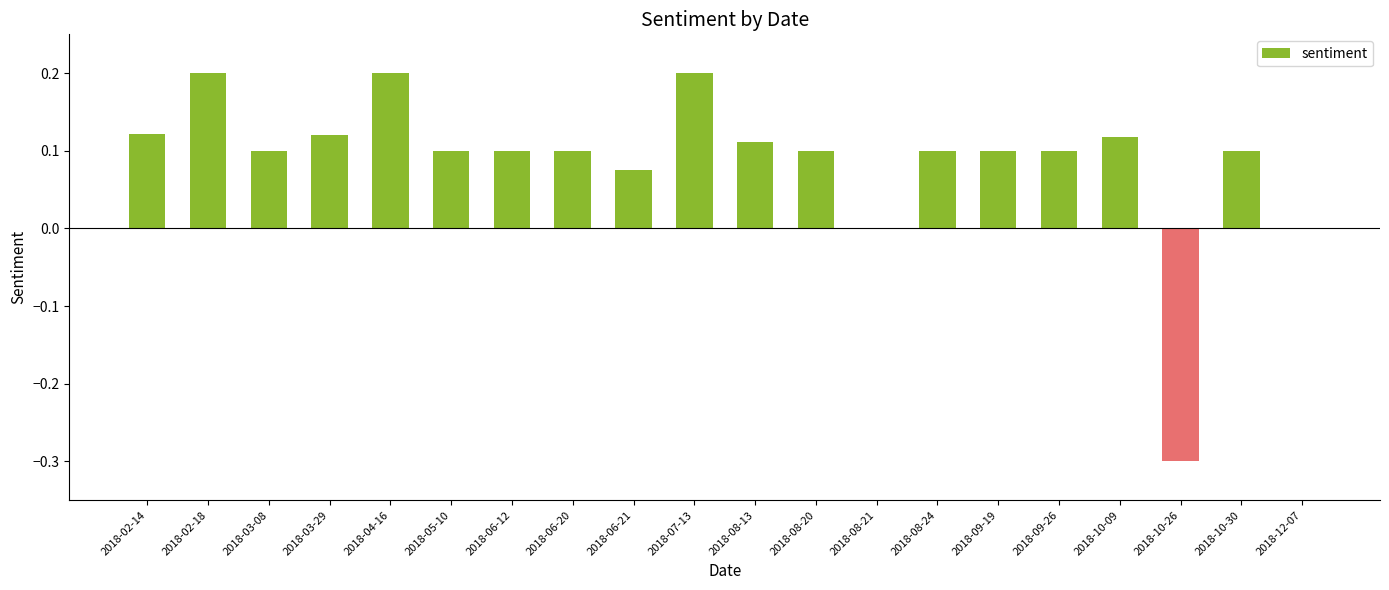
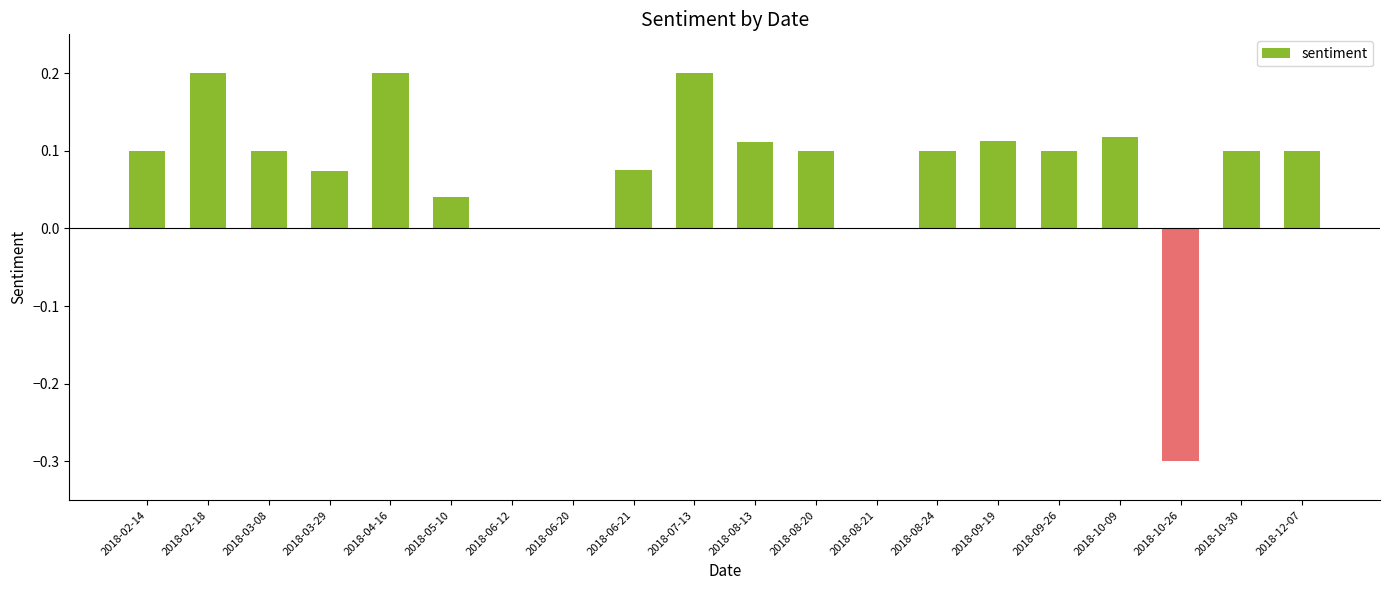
  {
-   "2018-02-14": 0.12,
+   "2018-02-14": 0.10,
    "2018-02-18": 0.20,
    "2018-03-08": 0.10,
-   "2018-03-29": 0.12,
+   "2018-03-29": 0.07,
    "2018-04-16": 0.20,
-   "2018-05-10": 0.10,
-   "2018-06-12": 0.1,
-   "2018-06-20": 0.1,
+   "2018-05-10": 0.04,
+   "2018-06-12": 0.0,
+   "2018-06-20": 0.0,
    "2018-06-21": 0.08,
    "2018-07-13": 0.20,
    "2018-08-13": 0.11,
    "2018-08-20": 0.10,
    "2018-08-21": 0.00,
    "2018-08-24": 0.10,
-   "2018-09-19": 0.10,
+   "2018-09-19": 0.11,
    "2018-09-26": 0.10,
    "2018-10-09": 0.12,
    "2018-10-26": -0.30,
    "2018-10-30": 0.10,
-   "2018-12-07": 0.0
+   "2018-12-07": 0.1
  }
